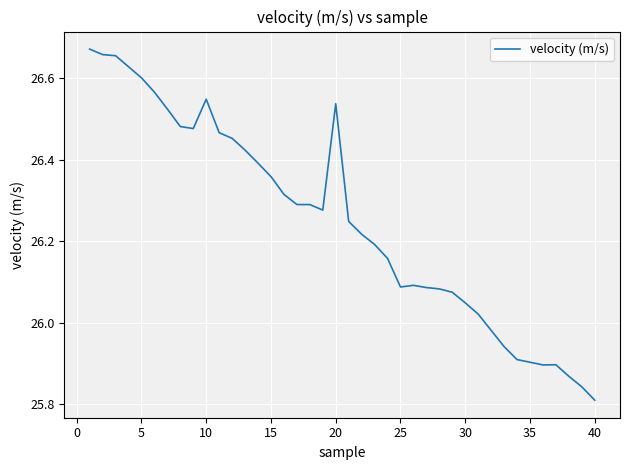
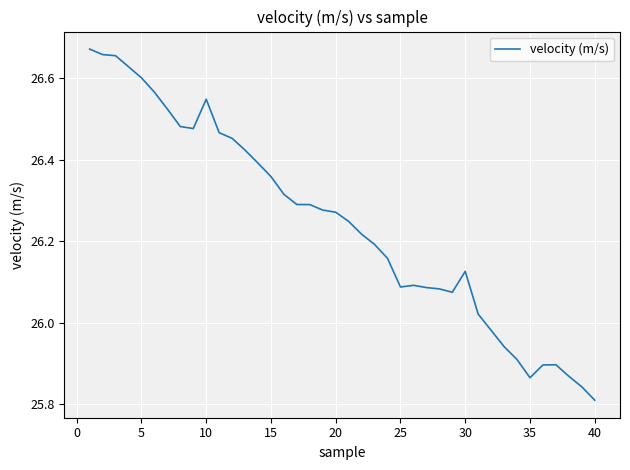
  {
    "5": 26.60,
    "10": 26.55,
    "15": 26.36,
-   "20": 26.54,
+   "20": 26.27,
    "25": 26.09,
-   "30": 26.05,
-   "35": 25.90,
+   "30": 26.13,
+   "35": 25.86,
    "40": 25.81
  }
